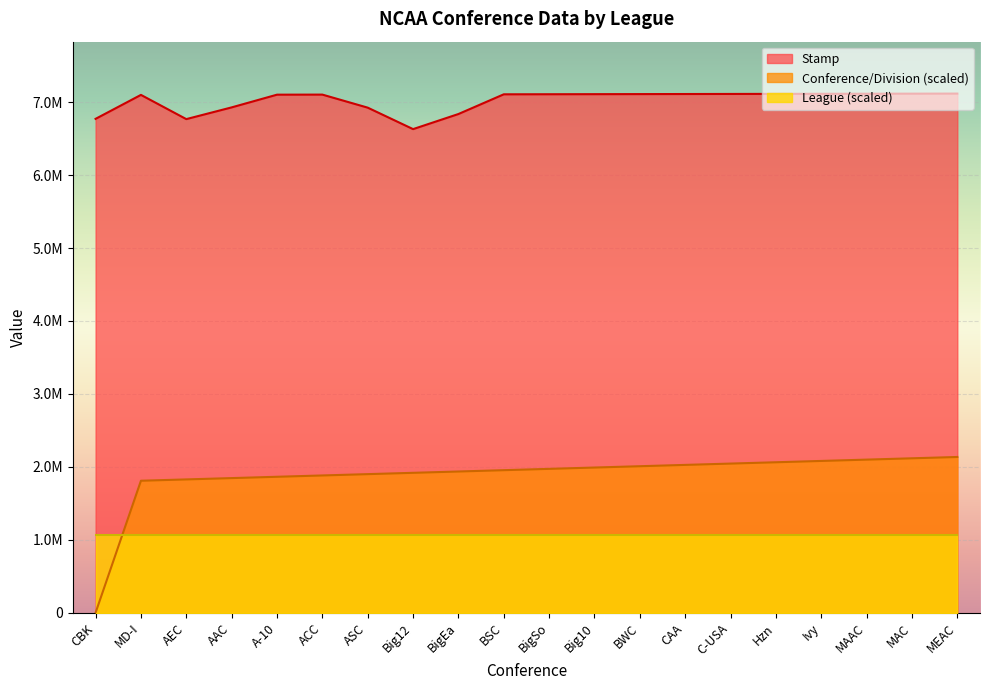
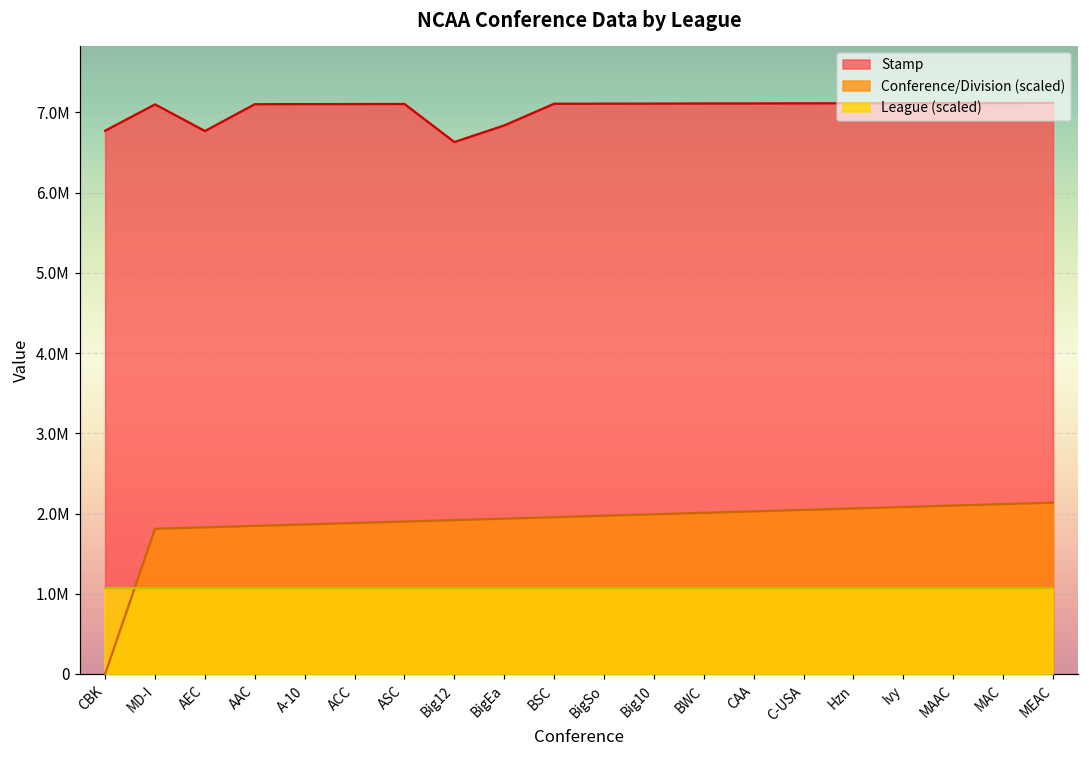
  {
    "Stamp": {
      "CBK": 6800000,
      "MD-I": 7100000,
      "AEC": 6800000,
-     "AAC": 6900000,
+     "AAC": 7100000,
      "A-10": 7100000,
      "ACC": 7100000,
-     "ASC": 6900000,
+     "ASC": 7100000,
      "Big12": 6600000,
      "BigEa": 6800000,
      "BSC": 7100000,
      "BigSo": 7100000,
      "Big10": 7100000,
      "BWC": 7100000,
      "CAA": 7100000,
      "C-USA": 7100000
    },
    "Conference/Division (scaled)": {
      "CBK": 0,
      "MD-I": 1800000,
      "AEC": 1800000,
      "AAC": 1800000,
      "A-10": 1900000,
      "ACC": 1900000,
      "ASC": 1900000,
      "Big12": 1900000,
      "BigEa": 1900000,
      "BSC": 2000000,
      "BigSo": 2000000,
      "Big10": 2000000,
      "BWC": 2000000,
      "CAA": 2000000,
      "C-USA": 2000000,
      "Hzn": 2100000,
      "Ivy": 2100000,
      "MAAC": 2100000,
      "MAC": 2100000,
      "MEAC": 2100000
    },
    "League (scaled)": {
      "CBK": 1100000,
      "MD-I": 1100000,
      "AEC": 1100000,
      "AAC": 1100000,
      "A-10": 1100000,
      "ACC": 1100000,
      "ASC": 1100000,
      "Big12": 1100000,
      "BigEa": 1100000,
      "BSC": 1100000,
      "BigSo": 1100000,
      "Big10": 1100000,
      "BWC": 1100000,
      "CAA": 1100000,
      "C-USA": 1100000,
      "Hzn": 1100000,
      "Ivy": 1100000,
      "MAAC": 1100000,
      "MAC": 1100000,
      "MEAC": 1100000
    }
  }
